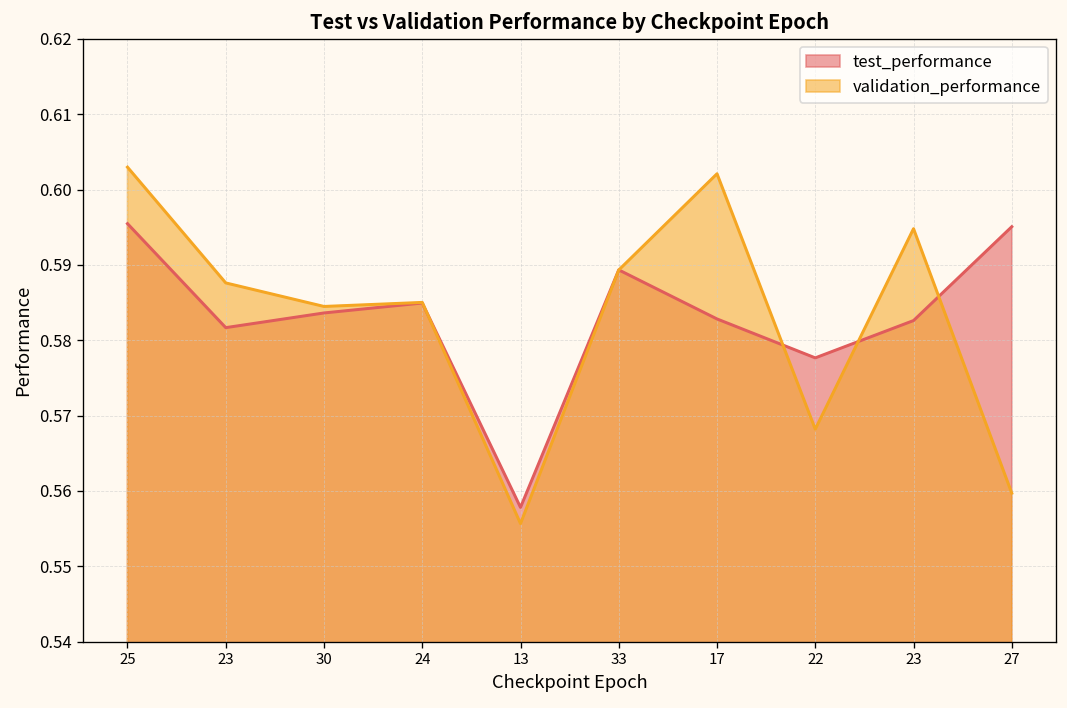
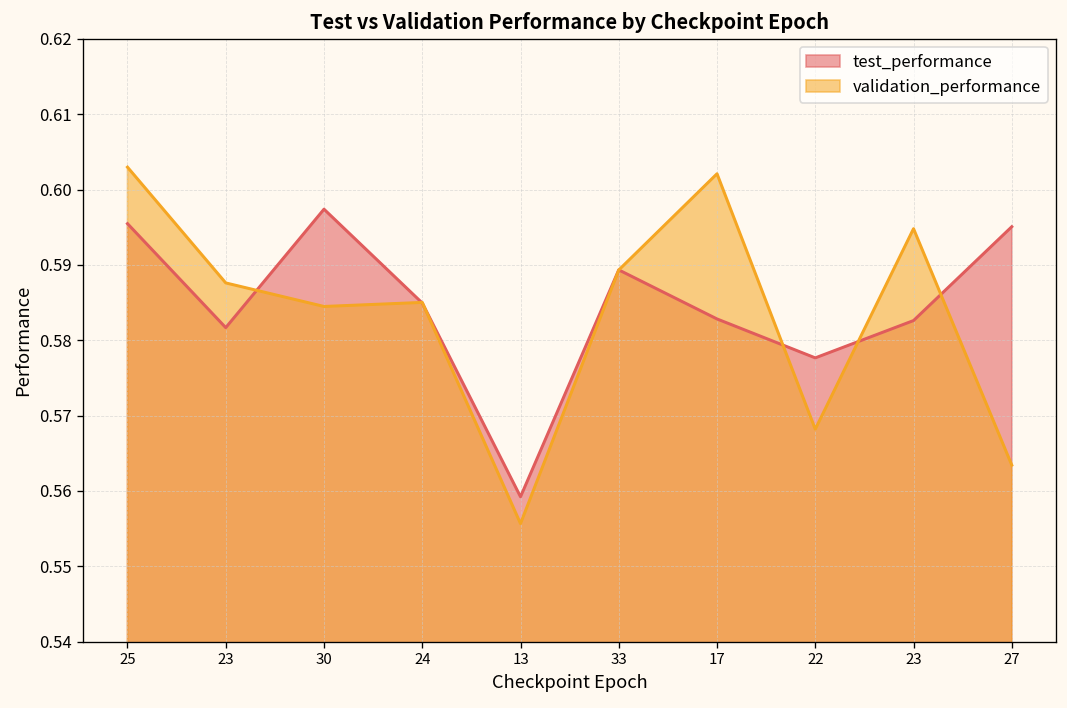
  {
    "test_performance": {
      "25": 0.595,
-     "30": 0.584,
-     "13": 0.558,
+     "30": 0.597,
+     "13": 0.559,
      "17": 0.583,
      "22": 0.578,
      "27": 0.595
    },
    "validation_performance": {
      "25": 0.603,
      "30": 0.584,
      "13": 0.556,
      "17": 0.602,
      "22": 0.568,
-     "27": 0.560
+     "27": 0.563
    }
  }
